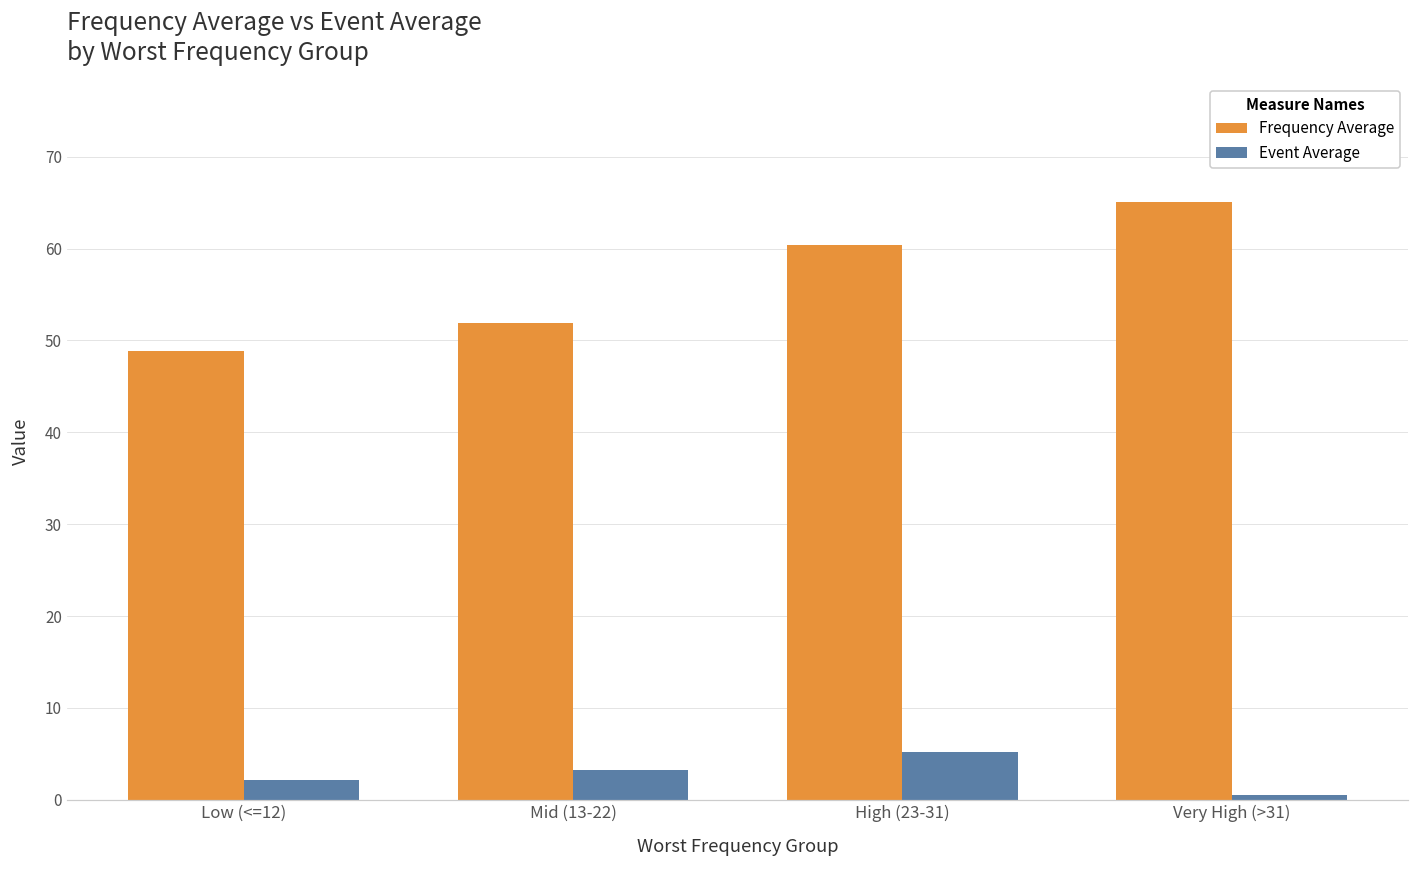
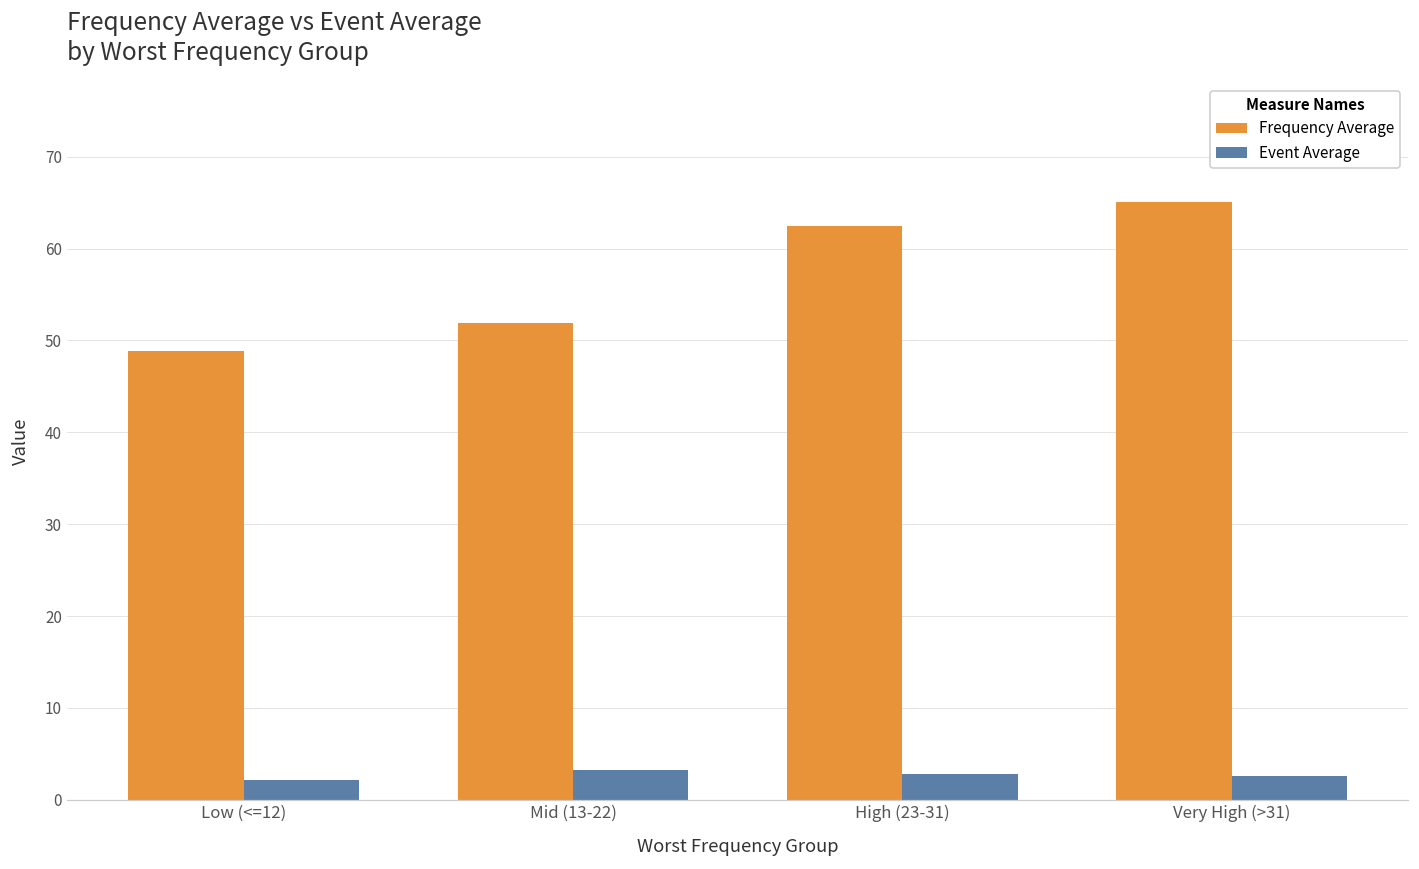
  {
    "Frequency Average": {
      "Low (<=12)": 49,
      "Mid (13-22)": 52,
-     "High (23-31)": 60,
+     "High (23-31)": 62,
      "Very High (>31)": 65
    },
    "Event Average": {
      "Low (<=12)": 2,
      "Mid (13-22)": 3,
-     "High (23-31)": 5,
-     "Very High (>31)": 0
+     "High (23-31)": 3,
+     "Very High (>31)": 3
    }
  }
